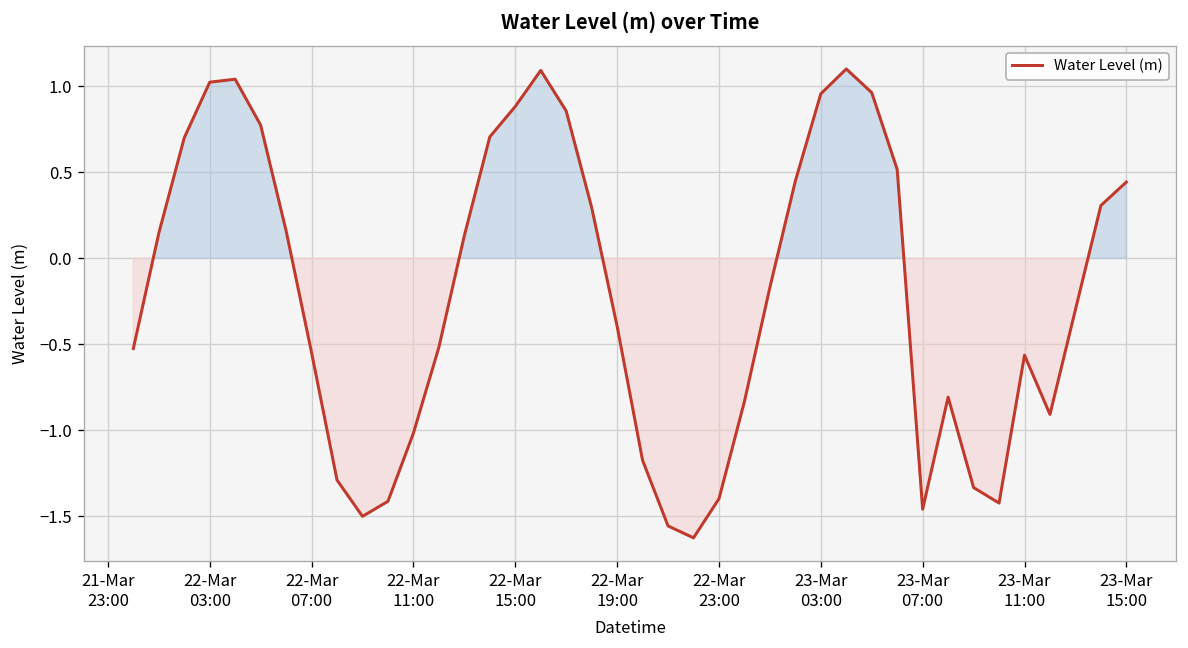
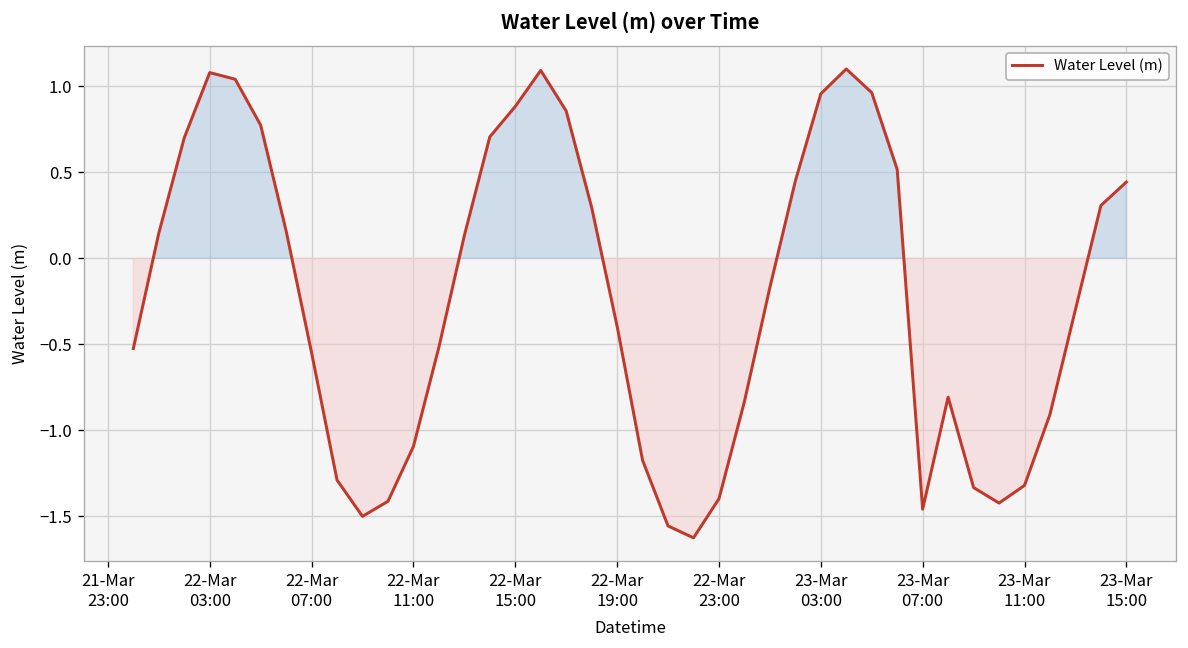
  {
-   "22-Mar 03:00": 1.02,
+   "22-Mar 03:00": 1.08,
    "22-Mar 07:00": -0.55,
-   "22-Mar 11:00": -1.02,
+   "22-Mar 11:00": -1.09,
    "22-Mar 15:00": 0.88,
    "22-Mar 19:00": -0.40,
    "22-Mar 23:00": -1.40,
    "23-Mar 03:00": 0.96,
    "23-Mar 07:00": -1.46,
-   "23-Mar 11:00": -0.56,
+   "23-Mar 11:00": -1.32,
    "23-Mar 15:00": 0.44
  }
